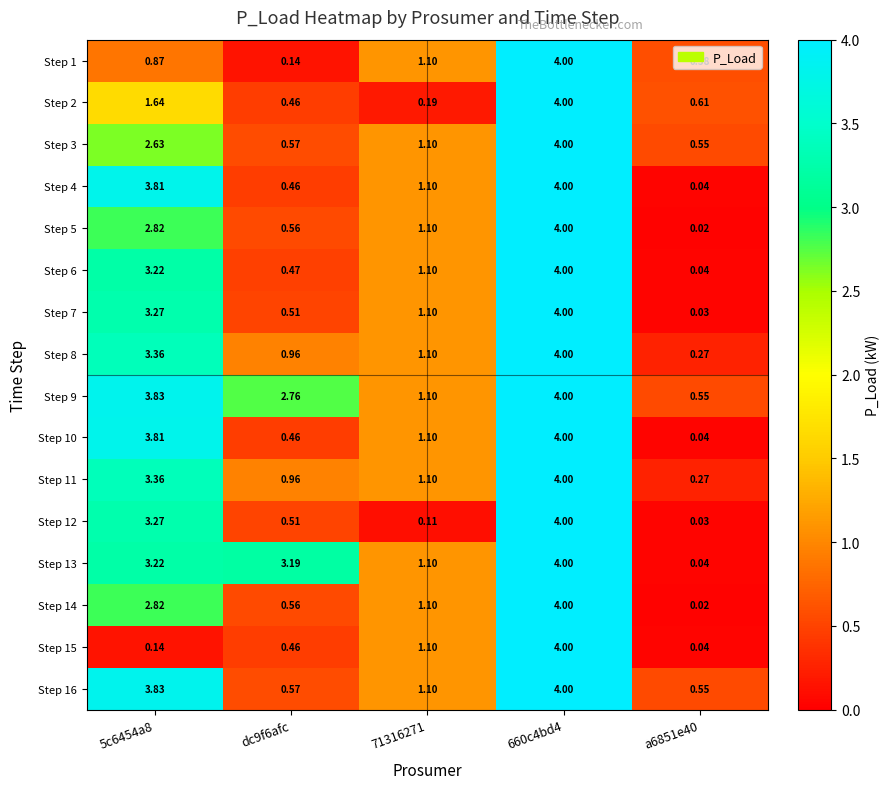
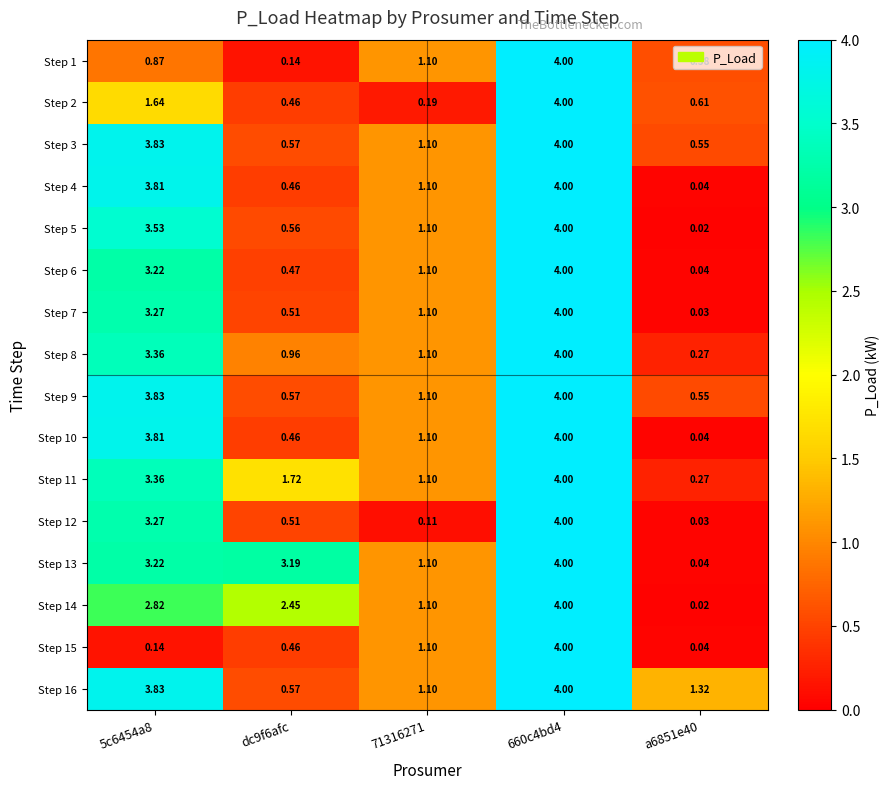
  {
    "Step 1": {
      "5c6454a8": 0.87,
      "dc9f6afc": 0.14,
      "71316271": 1.10,
      "660c4bd4": 4.00
    },
    "Step 2": {
      "5c6454a8": 1.64,
      "dc9f6afc": 0.46,
      "71316271": 0.19,
      "660c4bd4": 4.00,
      "a6851e40": 0.61
    },
    "Step 3": {
-     "5c6454a8": 2.63,
+     "5c6454a8": 3.83,
      "dc9f6afc": 0.57,
      "71316271": 1.10,
      "660c4bd4": 4.00,
      "a6851e40": 0.55
    },
    "Step 4": {
      "5c6454a8": 3.81,
      "dc9f6afc": 0.46,
      "71316271": 1.10,
      "660c4bd4": 4.00,
      "a6851e40": 0.04
    },
    "Step 5": {
-     "5c6454a8": 2.82,
+     "5c6454a8": 3.53,
      "dc9f6afc": 0.56,
      "71316271": 1.10,
      "660c4bd4": 4.00,
      "a6851e40": 0.02
    },
    "Step 6": {
      "5c6454a8": 3.22,
      "dc9f6afc": 0.47,
      "71316271": 1.10,
      "660c4bd4": 4.00,
      "a6851e40": 0.04
    },
    "Step 7": {
      "5c6454a8": 3.27,
      "dc9f6afc": 0.51,
      "71316271": 1.10,
      "660c4bd4": 4.00,
      "a6851e40": 0.03
    },
    "Step 8": {
      "5c6454a8": 3.36,
      "dc9f6afc": 0.96,
      "71316271": 1.10,
      "660c4bd4": 4.00,
      "a6851e40": 0.27
    },
    "Step 9": {
      "5c6454a8": 3.83,
-     "dc9f6afc": 2.76,
+     "dc9f6afc": 0.57,
      "71316271": 1.10,
      "660c4bd4": 4.00,
      "a6851e40": 0.55
    },
    "Step 10": {
      "5c6454a8": 3.81,
      "dc9f6afc": 0.46,
      "71316271": 1.10,
      "660c4bd4": 4.00,
      "a6851e40": 0.04
    },
    "Step 11": {
      "5c6454a8": 3.36,
-     "dc9f6afc": 0.96,
+     "dc9f6afc": 1.72,
      "71316271": 1.10,
      "660c4bd4": 4.00,
      "a6851e40": 0.27
    },
    "Step 12": {
      "5c6454a8": 3.27,
      "dc9f6afc": 0.51,
      "71316271": 0.11,
      "660c4bd4": 4.00,
      "a6851e40": 0.03
    },
    "Step 13": {
      "5c6454a8": 3.22,
      "dc9f6afc": 3.19,
      "71316271": 1.10,
      "660c4bd4": 4.00,
      "a6851e40": 0.04
    },
    "Step 14": {
      "5c6454a8": 2.82,
-     "dc9f6afc": 0.56,
+     "dc9f6afc": 2.45,
      "71316271": 1.10,
      "660c4bd4": 4.00,
      "a6851e40": 0.02
    },
    "Step 15": {
      "5c6454a8": 0.14,
      "dc9f6afc": 0.46,
      "71316271": 1.10,
      "660c4bd4": 4.00,
      "a6851e40": 0.04
    },
    "Step 16": {
      "5c6454a8": 3.83,
      "dc9f6afc": 0.57,
      "71316271": 1.10,
      "660c4bd4": 4.00,
-     "a6851e40": 0.55
+     "a6851e40": 1.32
    }
  }
